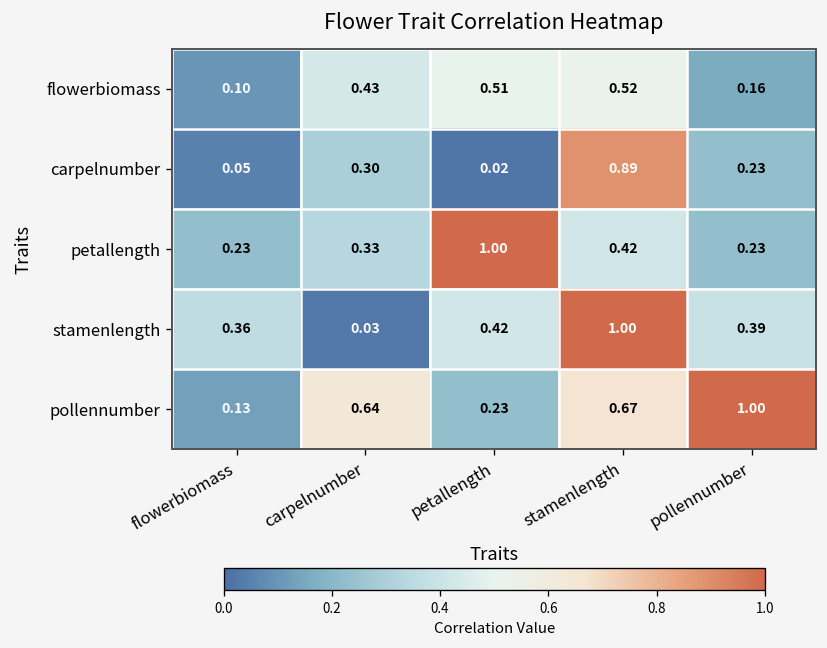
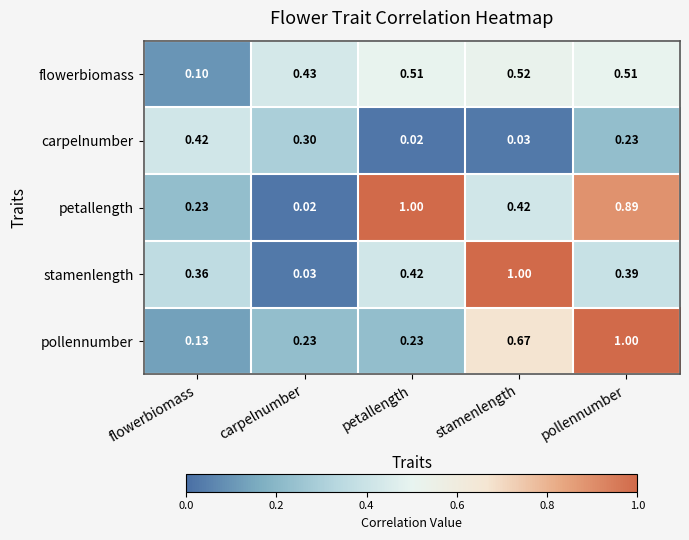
  {
    "flowerbiomass": {
      "flowerbiomass": 0.10,
      "carpelnumber": 0.43,
      "petallength": 0.51,
      "stamenlength": 0.52,
-     "pollennumber": 0.16
+     "pollennumber": 0.51
    },
    "carpelnumber": {
-     "flowerbiomass": 0.05,
+     "flowerbiomass": 0.42,
      "carpelnumber": 0.30,
      "petallength": 0.02,
-     "stamenlength": 0.89,
+     "stamenlength": 0.03,
      "pollennumber": 0.23
    },
    "petallength": {
      "flowerbiomass": 0.23,
-     "carpelnumber": 0.33,
+     "carpelnumber": 0.02,
      "petallength": 1.00,
      "stamenlength": 0.42,
-     "pollennumber": 0.23
+     "pollennumber": 0.89
    },
    "stamenlength": {
      "flowerbiomass": 0.36,
      "carpelnumber": 0.03,
      "petallength": 0.42,
      "stamenlength": 1.00,
      "pollennumber": 0.39
    },
    "pollennumber": {
      "flowerbiomass": 0.13,
-     "carpelnumber": 0.64,
+     "carpelnumber": 0.23,
      "petallength": 0.23,
      "stamenlength": 0.67,
      "pollennumber": 1.00
    }
  }
